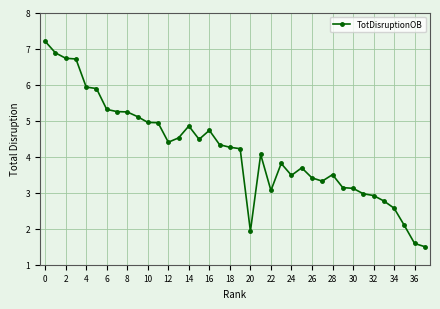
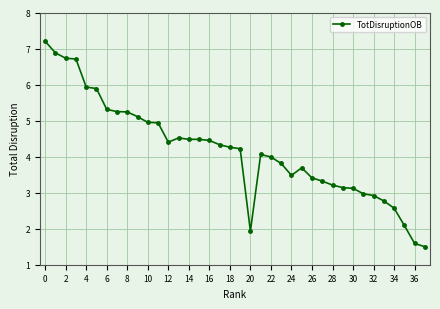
  {
    "0": 7.2,
    "2": 6.7,
    "4": 5.9,
    "6": 5.3,
    "8": 5.2,
    "10": 5.0,
    "12": 4.4,
-   "14": 4.9,
-   "16": 4.7,
+   "14": 4.5,
+   "16": 4.5,
    "18": 4.3,
    "20": 1.9,
-   "22": 3.1,
+   "22": 4.0,
    "24": 3.5,
    "26": 3.4,
-   "28": 3.5,
+   "28": 3.2,
    "30": 3.1,
    "32": 2.9,
    "34": 2.6,
    "36": 1.6
  }
